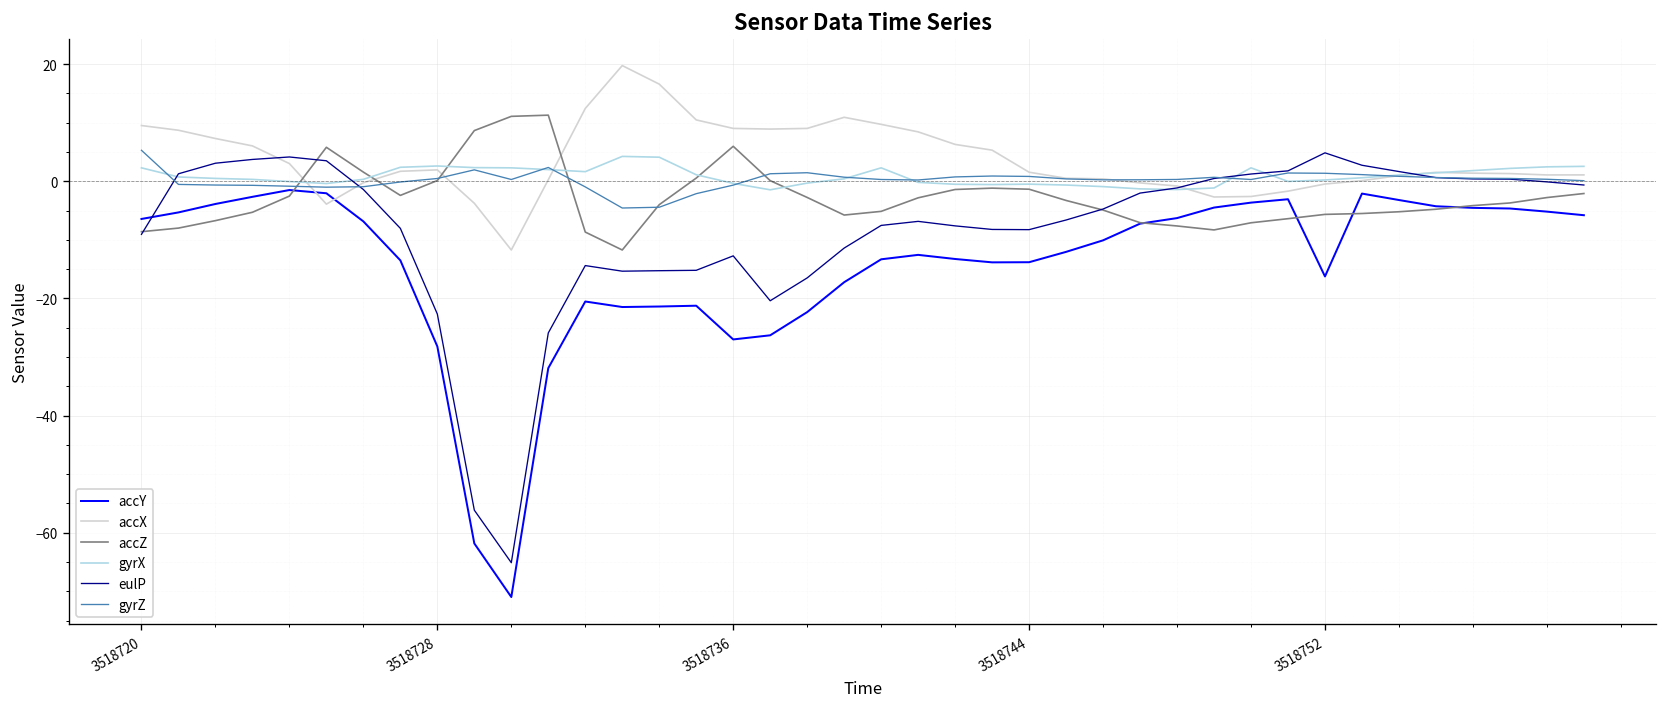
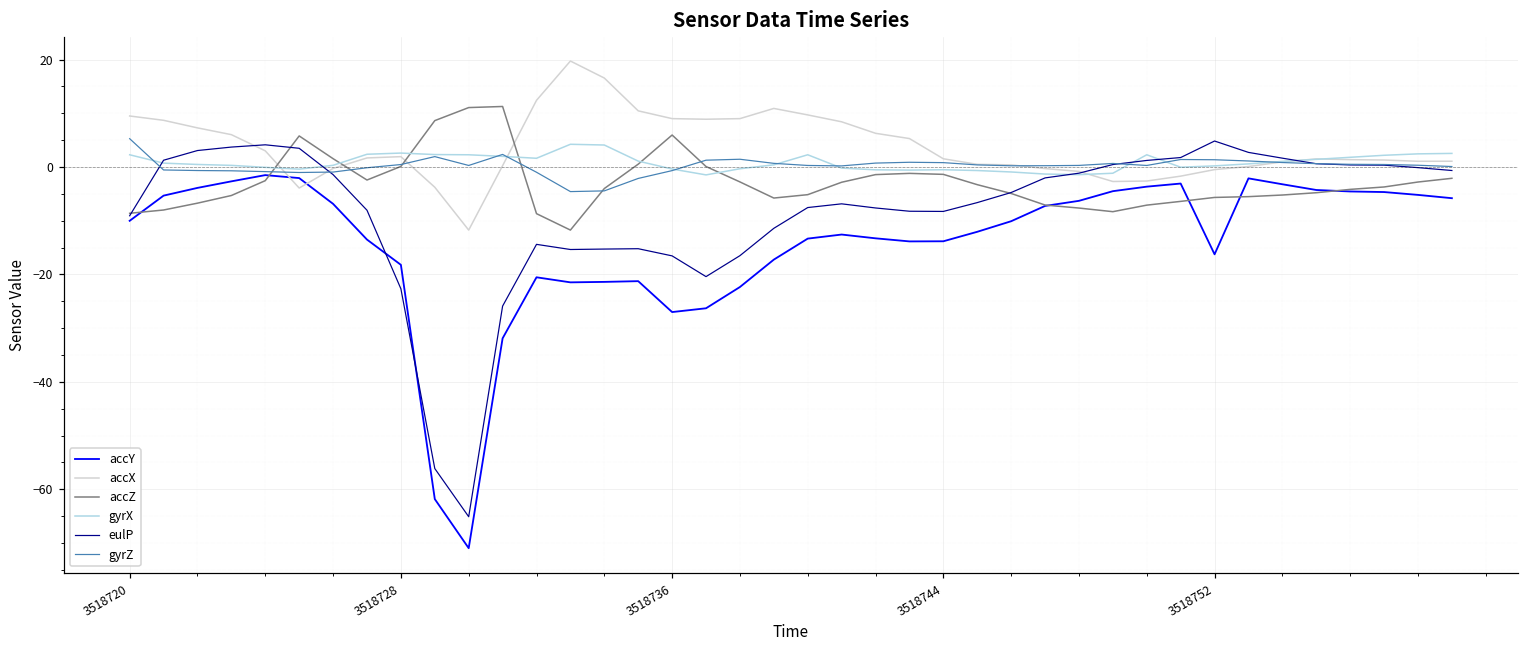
  {
    "accY": {
-     "3518720": -6,
-     "3518728": -28,
+     "3518720": -10,
+     "3518728": -18,
      "3518736": -27,
      "3518744": -14,
      "3518752": -16
    },
    "accZ": {
      "3518736": 6,
      "3518744": -1,
      "3518752": -6
    },
    "eulP": {
      "3518728": -23,
-     "3518736": -13,
+     "3518736": -17,
      "3518744": -8,
      "3518752": 5
    },
    "gyrZ": {
      "3518720": 5,
      "3518744": 1,
      "3518752": 1
    }
  }
